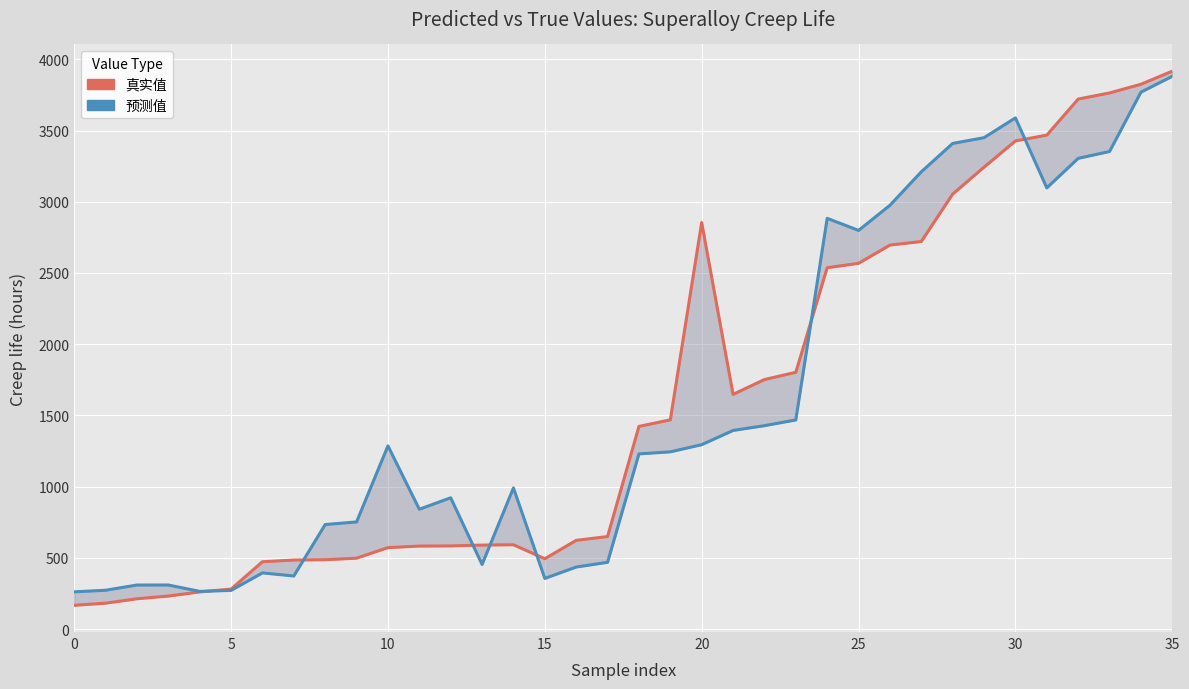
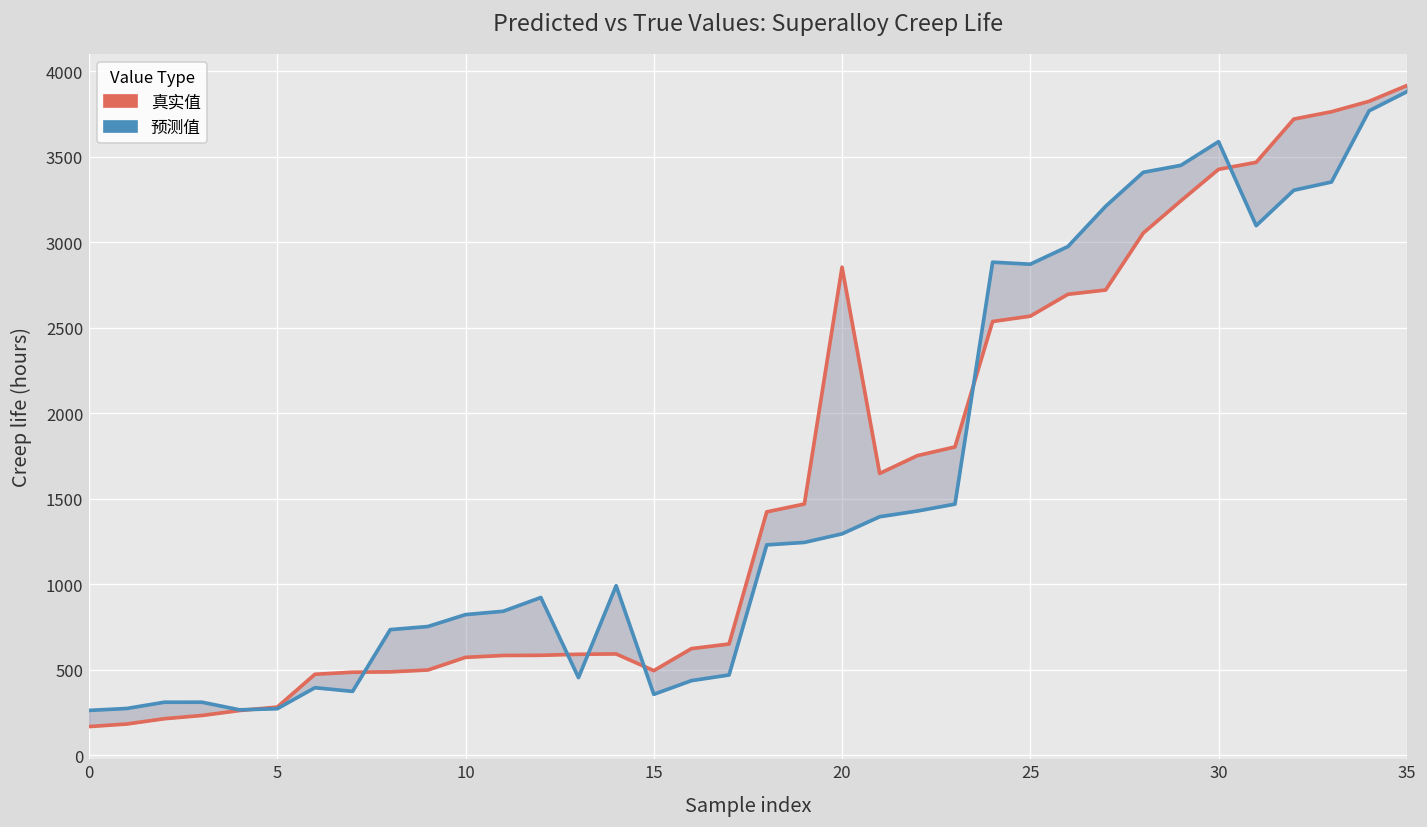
  {
    "真实值": {
      "0": 170,
      "10": 570,
      "25": 2570,
      "30": 3430
    },
    "预测值": {
-     "10": 1290,
+     "10": 820,
      "15": 360,
      "20": 1290,
-     "25": 2800,
+     "25": 2870,
      "35": 3880
    }
  }
